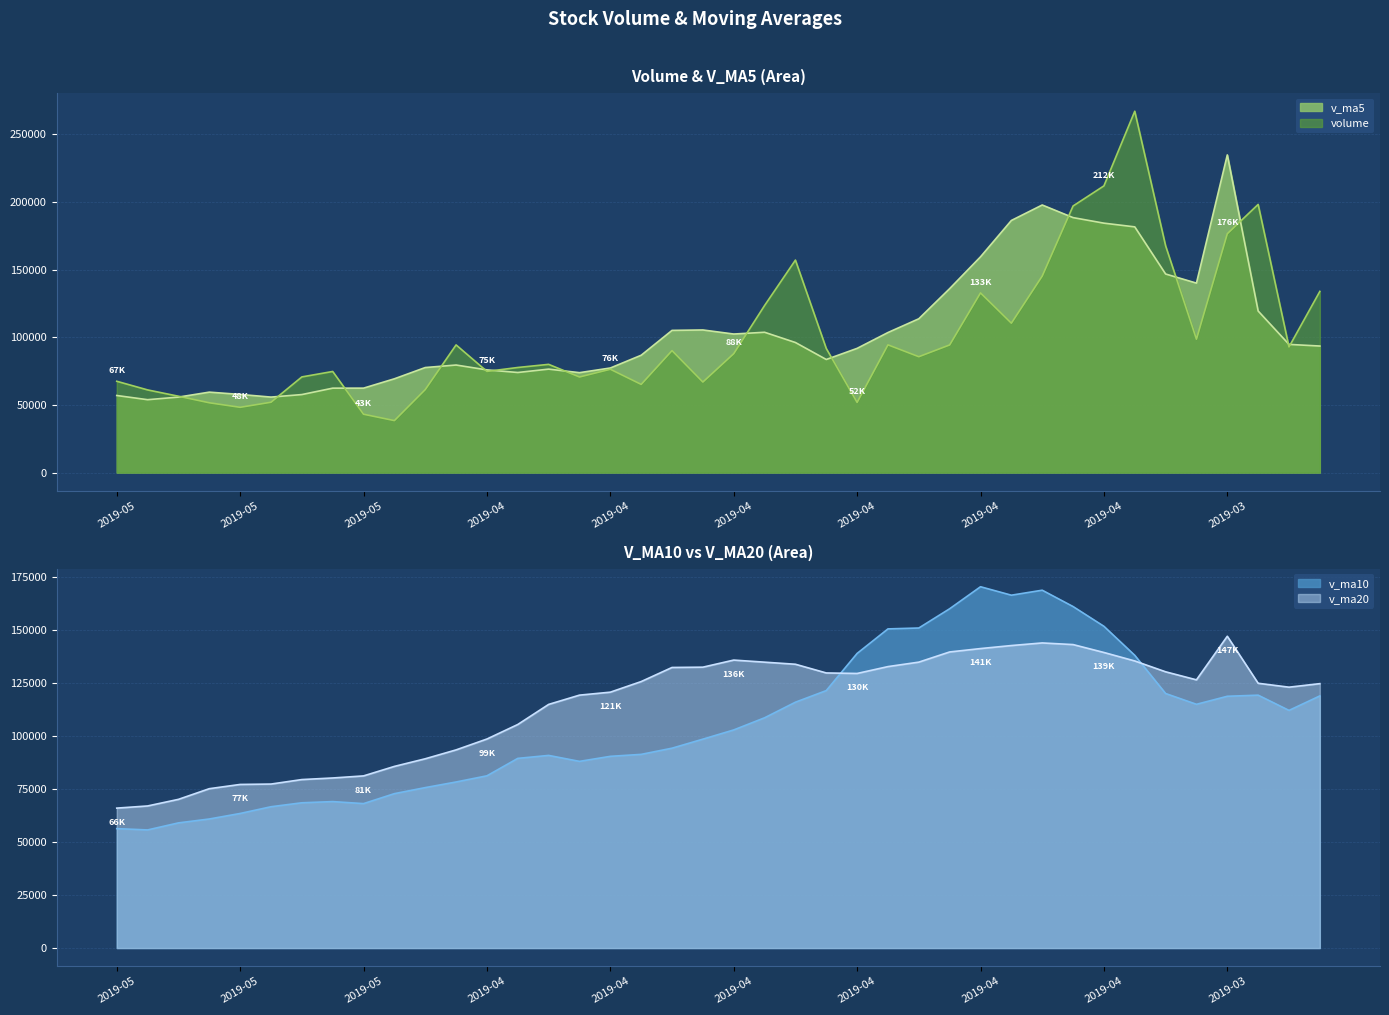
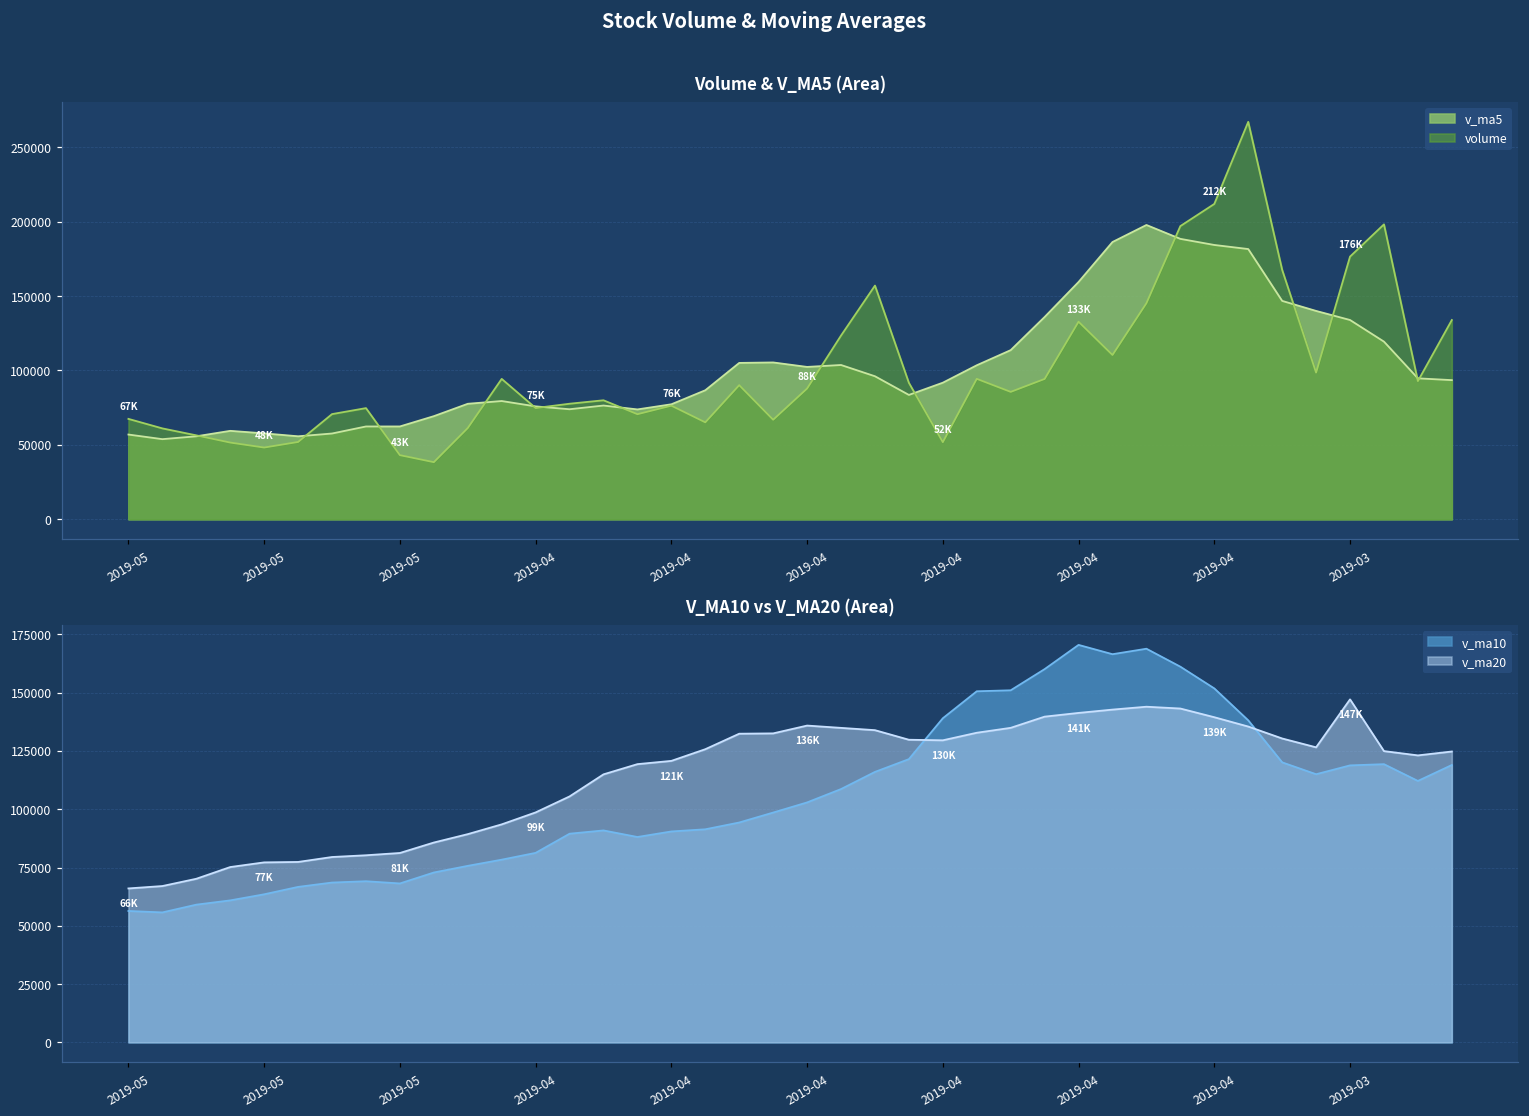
  {
    "Volume & V_MA5 (Area)": {
      "v_ma5": {
-       "2019-03": "235000"
+       "2019-03": "134000"
      },
      "volume": {
        "2019-03": "176K"
      }
    },
    "V_MA10 vs V_MA20 (Area)": {
      "v_ma10": {
        "2019-03": "119000"
      },
      "v_ma20": {
        "2019-03": "147K"
      }
    }
  }
